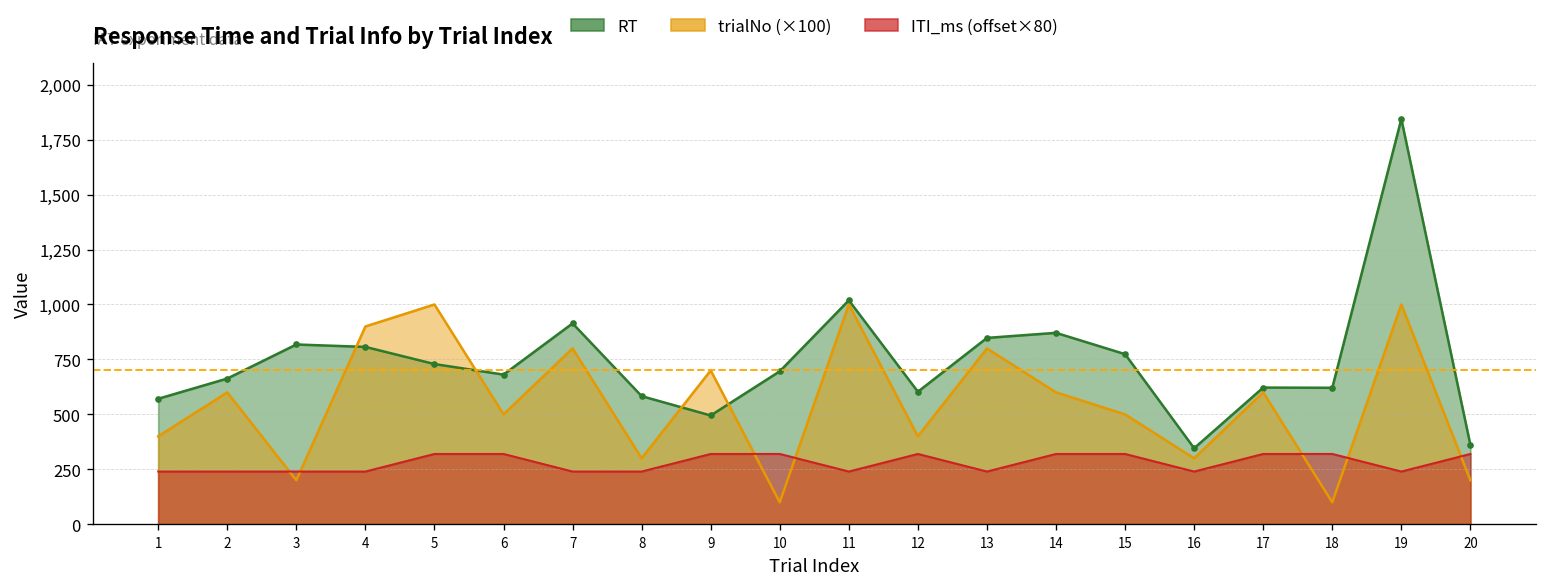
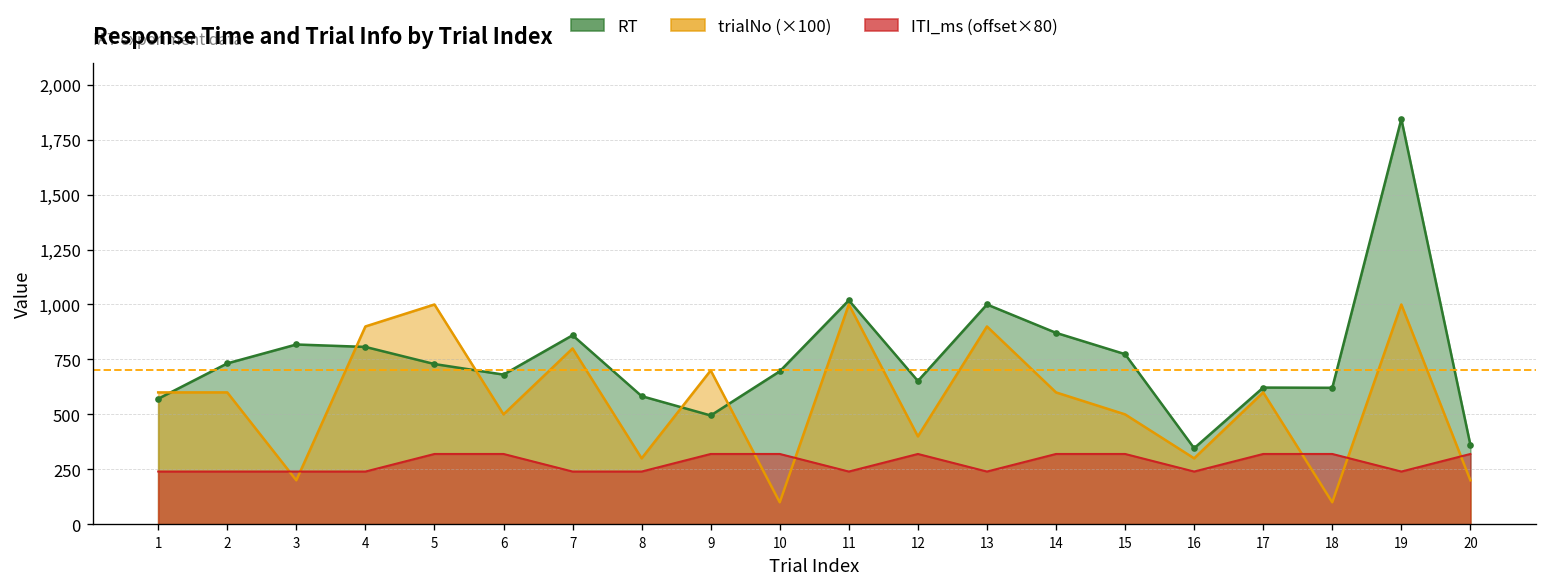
  {
    "RT": {
      "1": "570",
-     "2": "660",
+     "2": "730",
      "3": "820",
      "4": "810",
      "5": "730",
      "6": "680",
-     "7": "910",
+     "7": "860",
      "8": "580",
      "9": "500",
      "10": "700",
      "11": "1,020",
-     "12": "600",
-     "13": "850",
+     "12": "650",
+     "13": "1,000",
      "14": "870",
      "15": "770",
      "16": "350",
      "17": "620",
      "18": "620",
      "19": "1,840",
      "20": "360"
    },
    "trialNo (×100)": {
-     "1": "400",
+     "1": "600",
      "2": "600",
      "3": "200",
      "4": "900",
      "5": "1,000",
      "6": "500",
      "7": "800",
      "8": "300",
      "9": "700",
      "10": "100",
      "11": "1,000",
      "12": "400",
-     "13": "800",
+     "13": "900",
      "14": "600",
      "15": "500",
      "16": "300",
      "17": "600",
      "18": "100",
      "19": "1,000",
      "20": "200"
    },
    "ITI_ms (offset×80)": {
      "1": "240",
      "2": "240",
      "3": "240",
      "4": "240",
      "5": "320",
      "6": "320",
      "7": "240",
      "8": "240",
      "9": "320",
      "10": "320",
      "11": "240",
      "12": "320",
      "13": "240",
      "14": "320",
      "15": "320",
      "16": "240",
      "17": "320",
      "18": "320",
      "19": "240",
      "20": "320"
    }
  }
